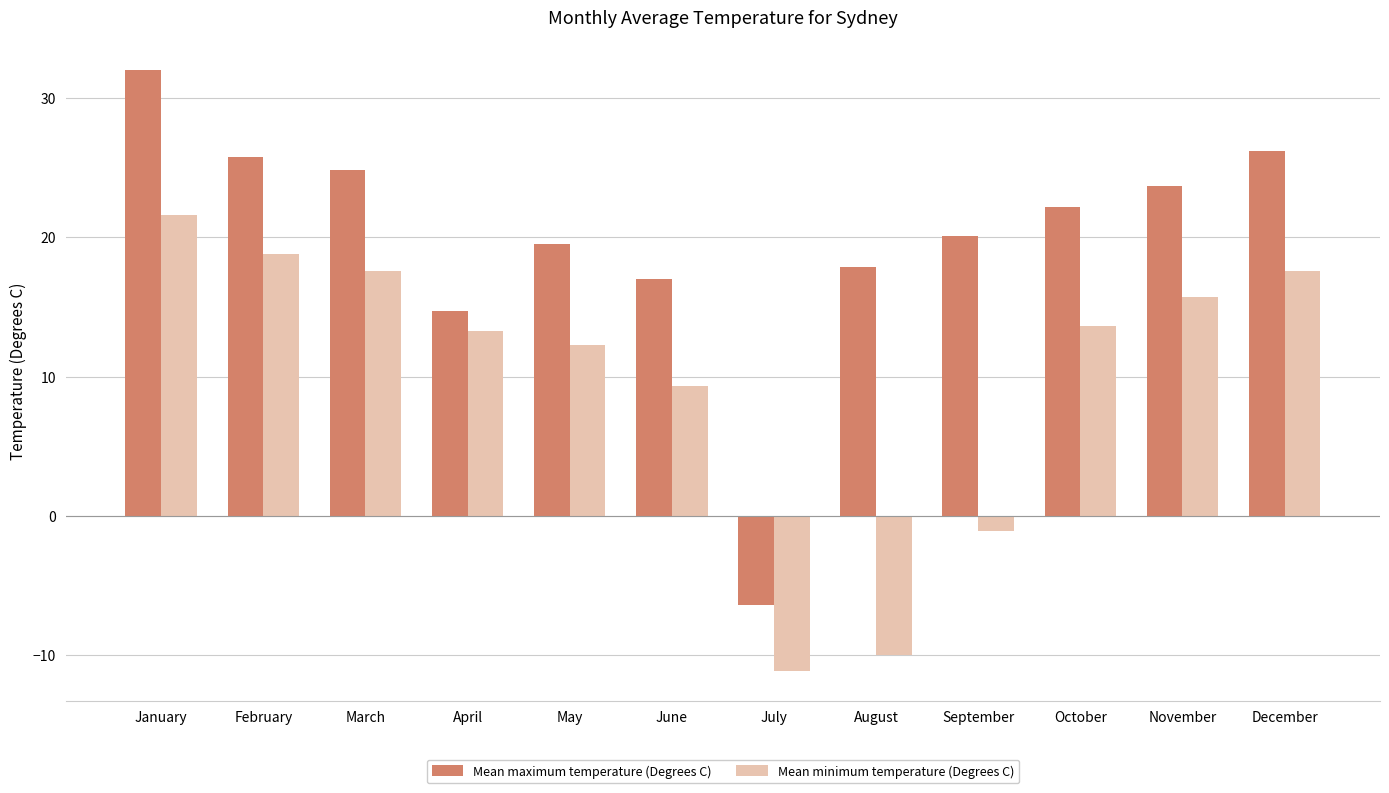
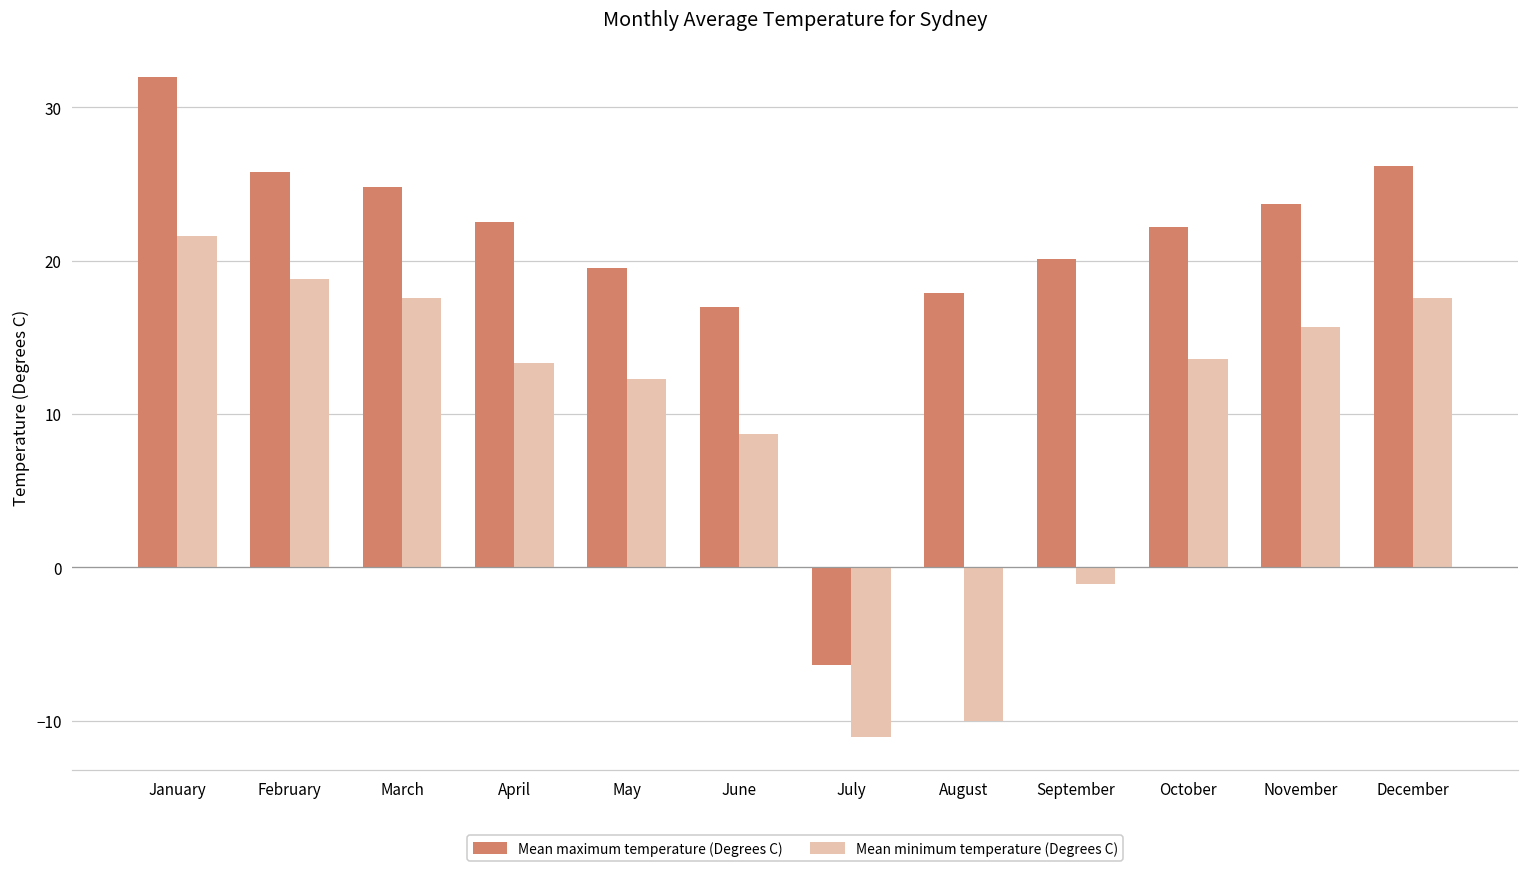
  {
    "Mean maximum temperature (Degrees C)": {
      "January": 32.0,
      "February": 25.8,
      "March": 24.8,
-     "April": 14.7,
+     "April": 22.5,
      "May": 19.5,
      "June": 17.0,
      "July": -6.4,
      "August": 17.9,
      "September": 20.1,
      "October": 22.2,
      "November": 23.7,
      "December": 26.2
    },
    "Mean minimum temperature (Degrees C)": {
      "January": 21.6,
      "February": 18.8,
      "March": 17.6,
      "April": 13.3,
      "May": 12.3,
-     "June": 9.3,
+     "June": 8.7,
      "July": -11.1,
      "August": -10.0,
      "September": -1.1,
      "October": 13.6,
      "November": 15.7,
      "December": 17.6
    }
  }
